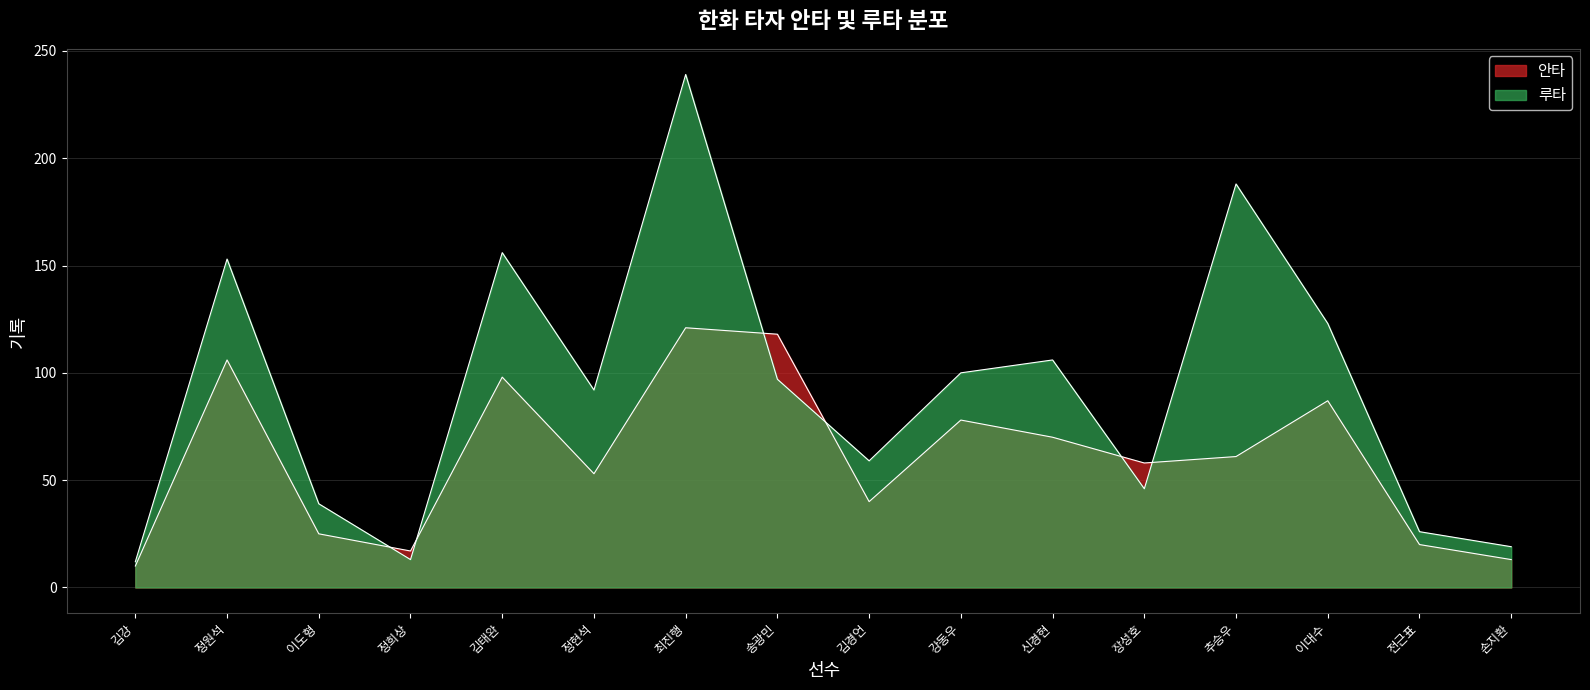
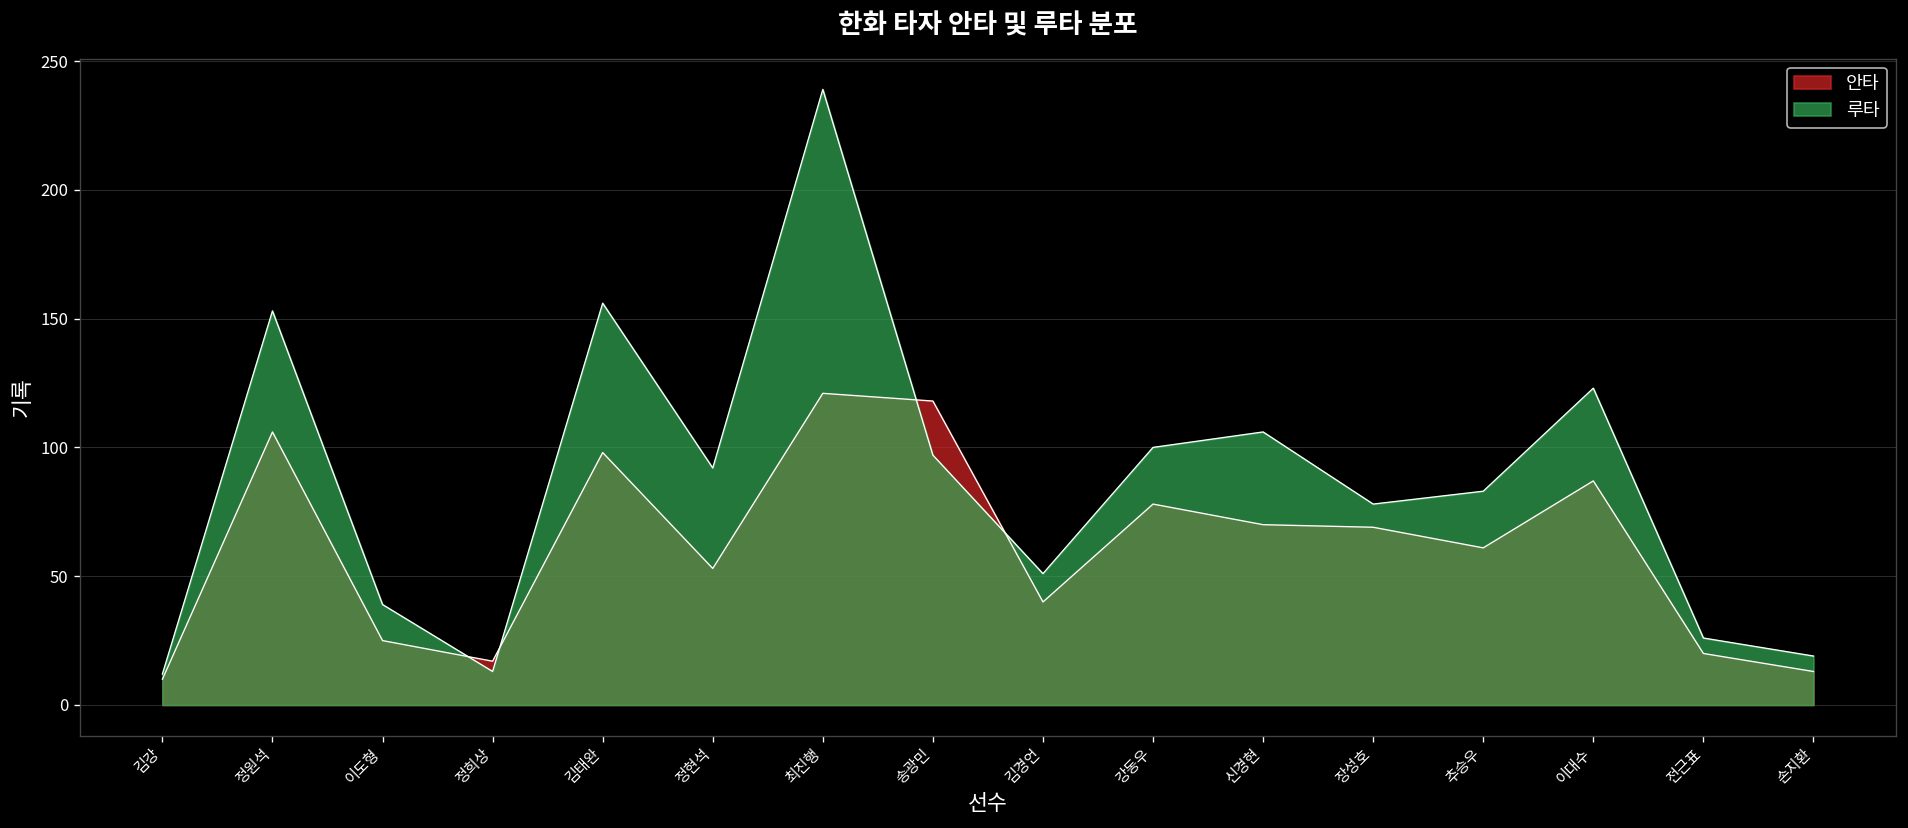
  {
    "안타": {
      "김강": 10,
      "정원석": 106,
      "이도형": 25,
      "정희상": 17,
      "김태완": 98,
      "정현석": 53,
      "최진행": 121,
      "송광민": 118,
      "김경언": 40,
      "강동우": 78,
      "신경현": 70,
-     "장성호": 58,
+     "장성호": 69,
      "추승우": 61,
      "이대수": 87,
      "전근표": 20,
      "손지환": 13
    },
    "루타": {
      "김강": 12,
      "정원석": 153,
      "이도형": 39,
      "정희상": 13,
      "김태완": 156,
      "정현석": 92,
      "최진행": 239,
      "송광민": 97,
-     "김경언": 59,
+     "김경언": 51,
      "강동우": 100,
      "신경현": 106,
-     "장성호": 46,
-     "추승우": 188,
+     "장성호": 78,
+     "추승우": 83,
      "이대수": 123,
      "전근표": 26,
      "손지환": 19
    }
  }
